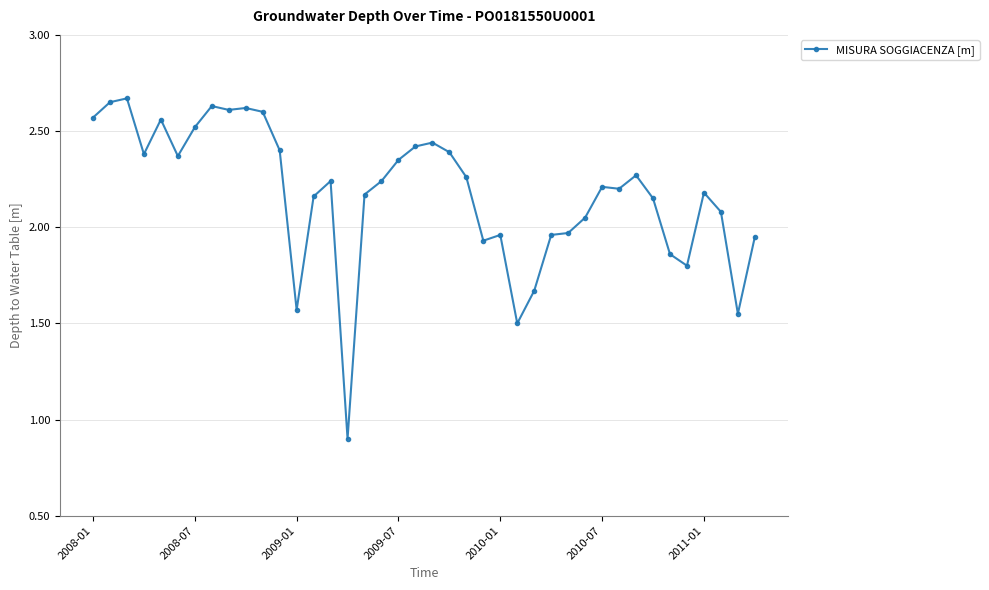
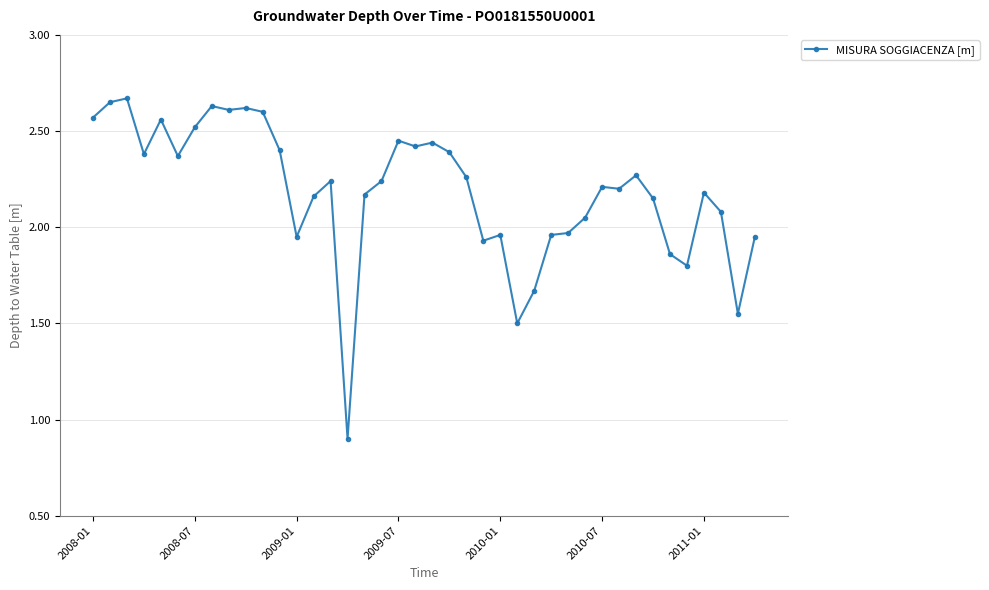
  {
    "2008-01": 2.57,
    "2008-07": 2.52,
-   "2009-01": 1.57,
-   "2009-07": 2.35,
+   "2009-01": 1.95,
+   "2009-07": 2.45,
    "2010-01": 1.96,
    "2010-07": 2.21,
    "2011-01": 2.18
  }
